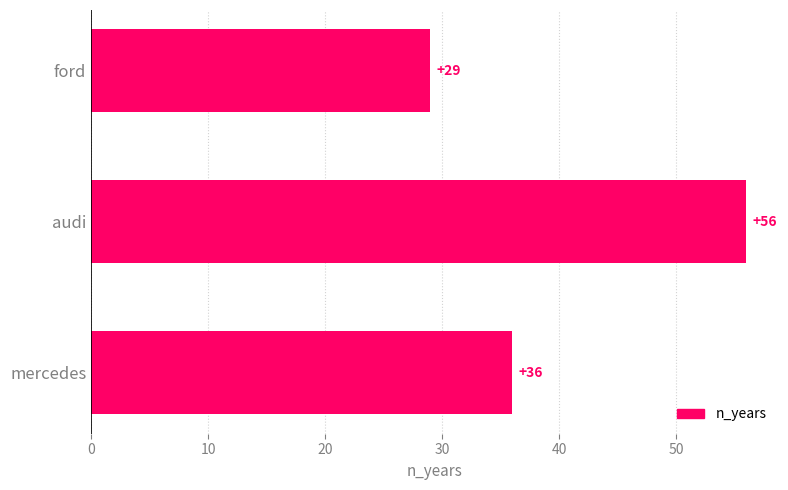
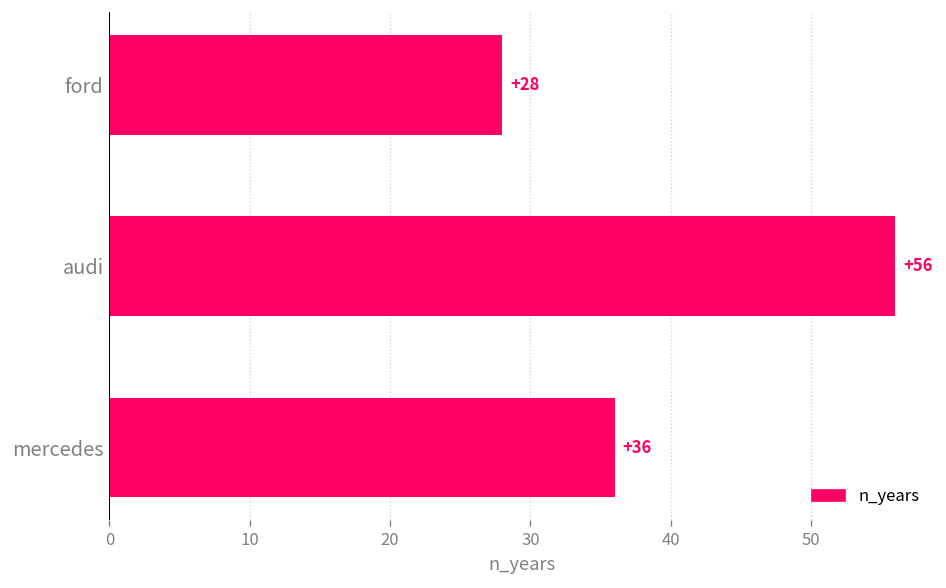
  {
-   "ford": "+29",
+   "ford": "+28",
    "audi": "+56",
    "mercedes": "+36"
  }
